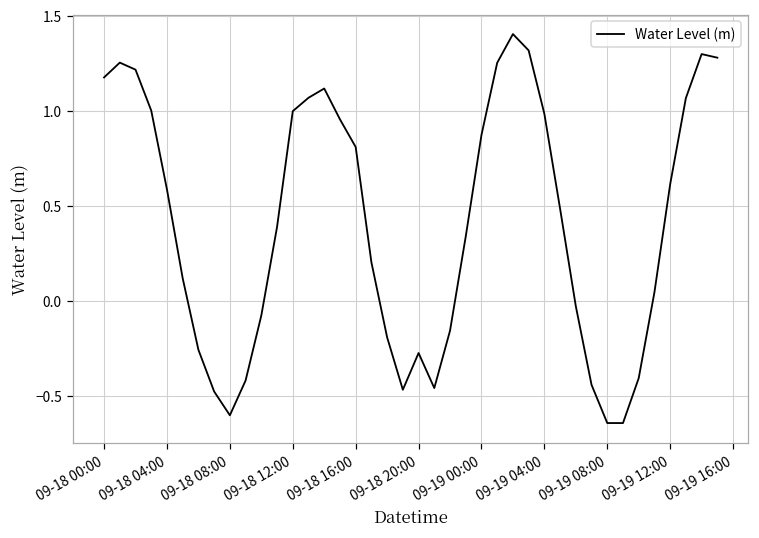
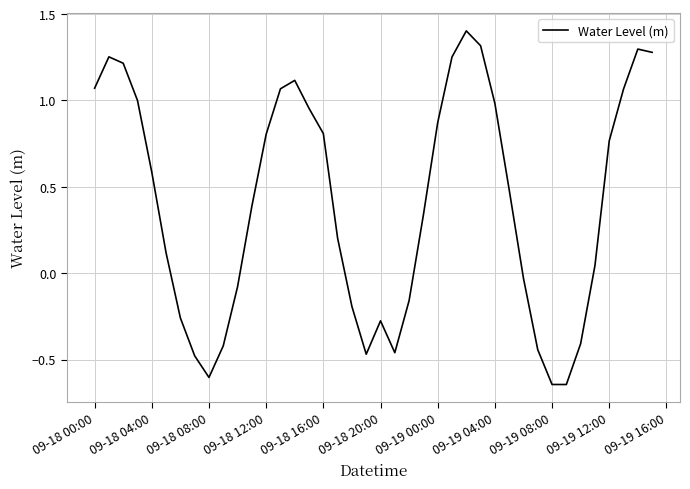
  {
-   "09-18 00:00": 1.17,
+   "09-18 00:00": 1.07,
    "09-18 04:00": 0.58,
    "09-18 08:00": -0.60,
-   "09-18 12:00": 1.00,
+   "09-18 12:00": 0.80,
    "09-18 16:00": 0.81,
    "09-18 20:00": -0.28,
    "09-19 00:00": 0.87,
    "09-19 04:00": 0.98,
    "09-19 08:00": -0.64,
-   "09-19 12:00": 0.61
+   "09-19 12:00": 0.77
  }
